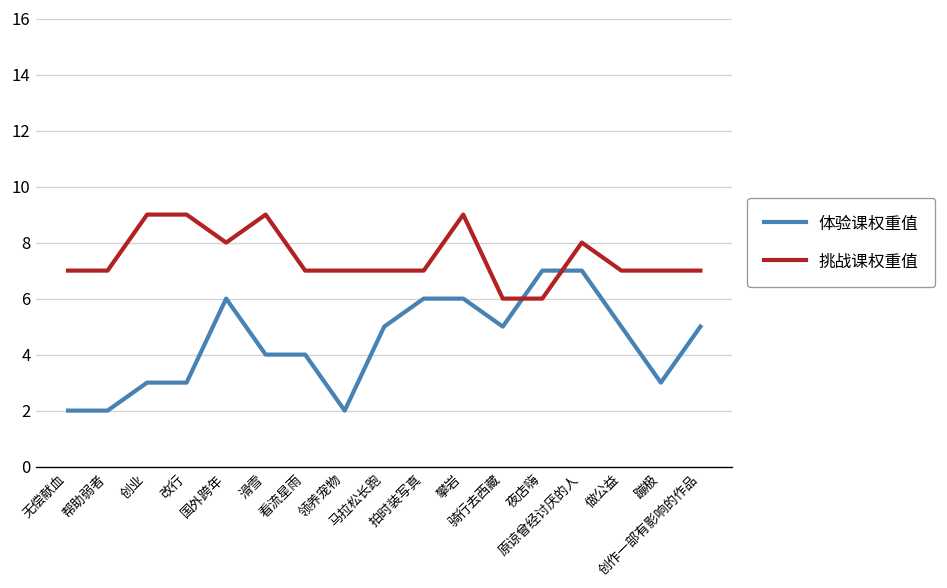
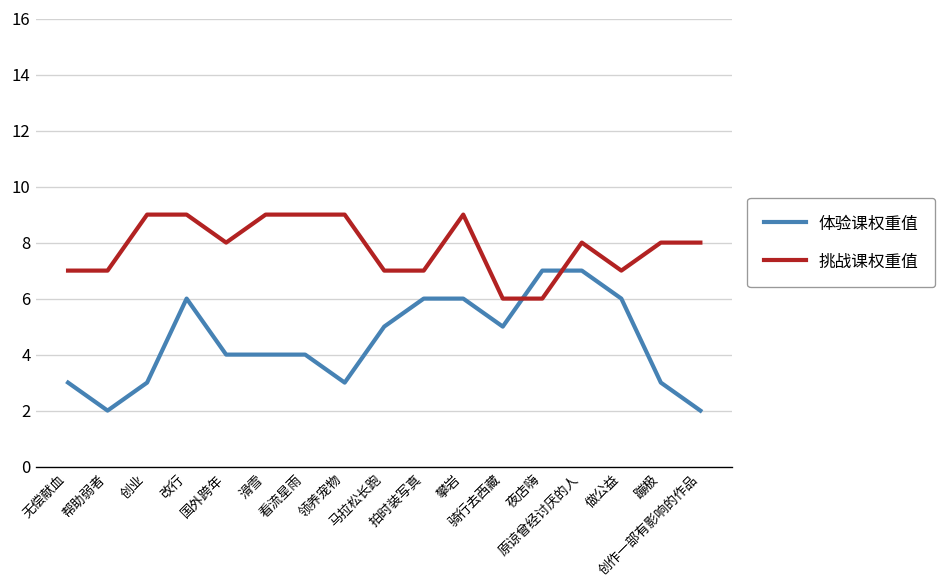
  {
    "体验课权重值": {
-     "无偿献血": 2,
+     "无偿献血": 3,
      "帮助弱者": 2,
      "创业": 3,
-     "改行": 3,
-     "国外跨年": 6,
+     "改行": 6,
+     "国外跨年": 4,
      "滑雪": 4,
      "看流星雨": 4,
-     "领养宠物": 2,
+     "领养宠物": 3,
      "马拉松长跑": 5,
      "拍时装写真": 6,
      "攀岩": 6,
      "骑行去西藏": 5,
      "夜店嗨": 7,
      "原谅曾经讨厌的人": 7,
-     "做公益": 5,
+     "做公益": 6,
      "蹦极": 3,
-     "创作一部有影响的作品": 5
+     "创作一部有影响的作品": 2
    },
    "挑战课权重值": {
      "无偿献血": 7,
      "帮助弱者": 7,
      "创业": 9,
      "改行": 9,
      "国外跨年": 8,
      "滑雪": 9,
-     "看流星雨": 7,
-     "领养宠物": 7,
+     "看流星雨": 9,
+     "领养宠物": 9,
      "马拉松长跑": 7,
      "拍时装写真": 7,
      "攀岩": 9,
      "骑行去西藏": 6,
      "夜店嗨": 6,
      "原谅曾经讨厌的人": 8,
      "做公益": 7,
-     "蹦极": 7,
-     "创作一部有影响的作品": 7
+     "蹦极": 8,
+     "创作一部有影响的作品": 8
    }
  }
